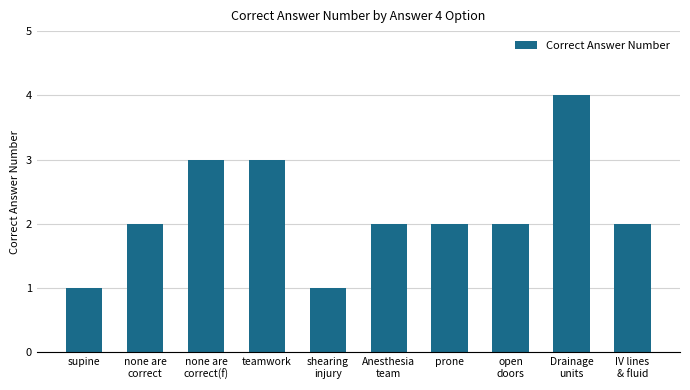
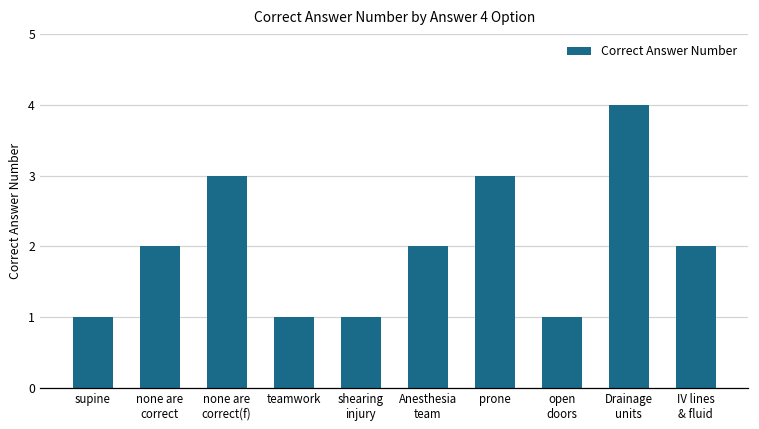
  {
    "supine": 1,
    "none are correct": 2,
    "none are correct(f)": 3,
-   "teamwork": 3,
+   "teamwork": 1,
    "shearing injury": 1,
    "Anesthesia team": 2,
-   "prone": 2,
-   "open doors": 2,
+   "prone": 3,
+   "open doors": 1,
    "Drainage units": 4,
    "IV lines & fluid": 2
  }
